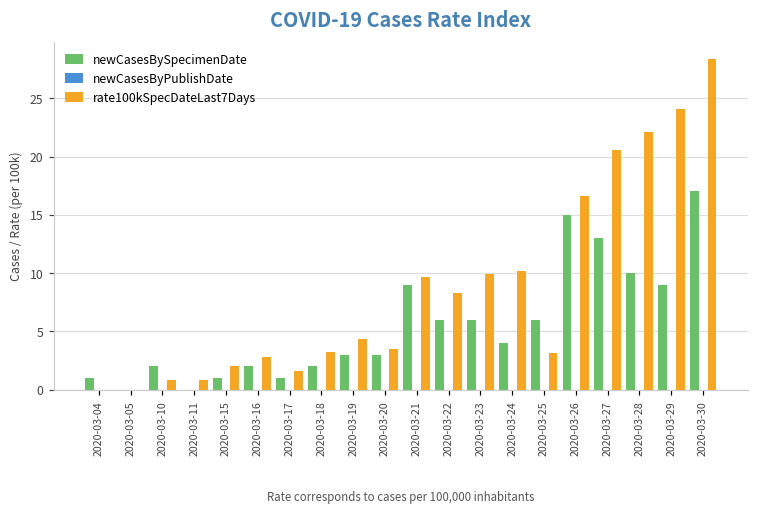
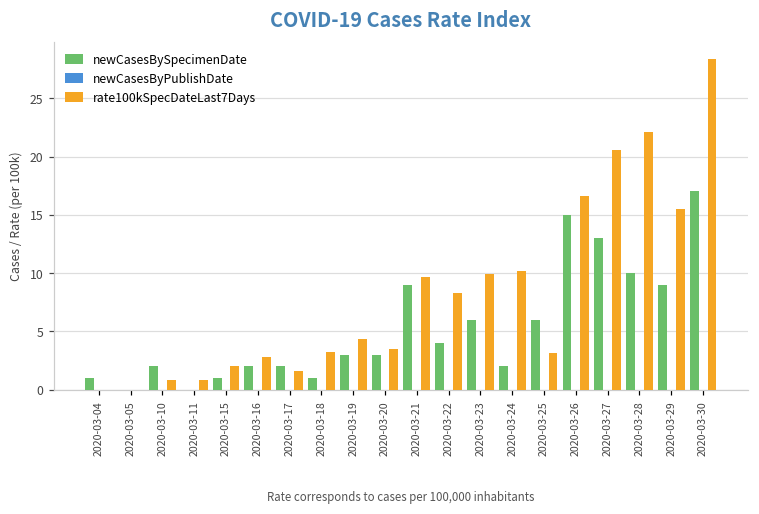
  {
    "newCasesBySpecimenDate": {
      "2020-03-04": 1,
      "2020-03-05": 0,
      "2020-03-10": 2,
      "2020-03-11": 0,
      "2020-03-15": 1,
      "2020-03-16": 2,
-     "2020-03-17": 1,
-     "2020-03-18": 2,
+     "2020-03-17": 2,
+     "2020-03-18": 1,
      "2020-03-19": 3,
      "2020-03-20": 3,
      "2020-03-21": 9,
-     "2020-03-22": 6,
+     "2020-03-22": 4,
      "2020-03-23": 6,
-     "2020-03-24": 4,
+     "2020-03-24": 2,
      "2020-03-25": 6,
      "2020-03-26": 15,
      "2020-03-27": 13,
      "2020-03-28": 10,
      "2020-03-29": 9,
      "2020-03-30": 17
    },
    "newCasesByPublishDate": {
      "2020-03-04": 0.0,
      "2020-03-05": 0.0,
      "2020-03-10": 0.0,
      "2020-03-11": 0.0,
      "2020-03-15": 0.0,
      "2020-03-16": 0.0,
      "2020-03-17": 0.0,
      "2020-03-18": 0.0,
      "2020-03-19": 0.0,
      "2020-03-20": 0.0,
      "2020-03-21": 0.0,
      "2020-03-22": 0.0,
      "2020-03-23": 0.0,
      "2020-03-24": 0.0,
      "2020-03-25": 0.0,
      "2020-03-26": 0.0,
      "2020-03-27": 0.0,
      "2020-03-28": 0.0,
      "2020-03-29": 0.0,
      "2020-03-30": 0.0
    },
    "rate100kSpecDateLast7Days": {
      "2020-03-04": 0.0,
      "2020-03-05": 0.0,
      "2020-03-10": 0.8,
      "2020-03-11": 0.8,
      "2020-03-15": 2.0,
      "2020-03-16": 2.8,
      "2020-03-17": 1.6,
      "2020-03-18": 3.2,
      "2020-03-19": 4.3,
      "2020-03-20": 3.5,
      "2020-03-21": 9.7,
      "2020-03-22": 8.3,
      "2020-03-23": 9.9,
      "2020-03-24": 10.2,
      "2020-03-25": 3.1,
      "2020-03-26": 16.6,
      "2020-03-27": 20.6,
      "2020-03-28": 22.1,
-     "2020-03-29": 24.1,
+     "2020-03-29": 15.5,
      "2020-03-30": 28.4
    }
  }
